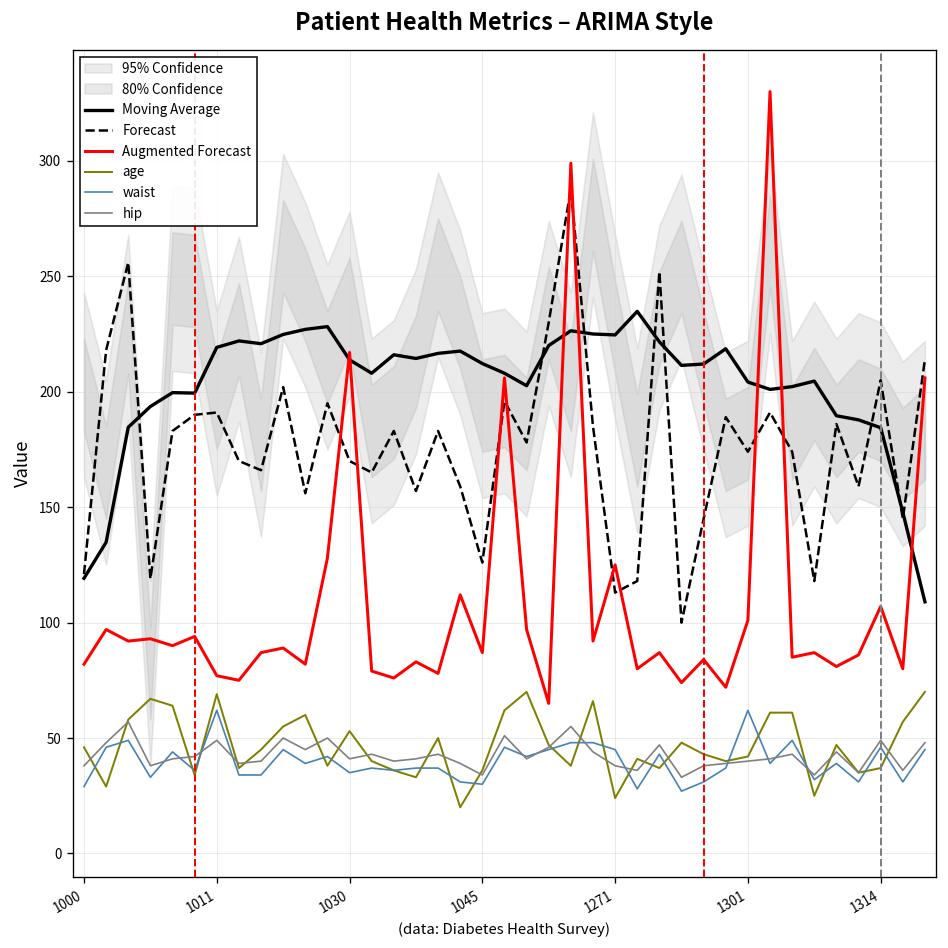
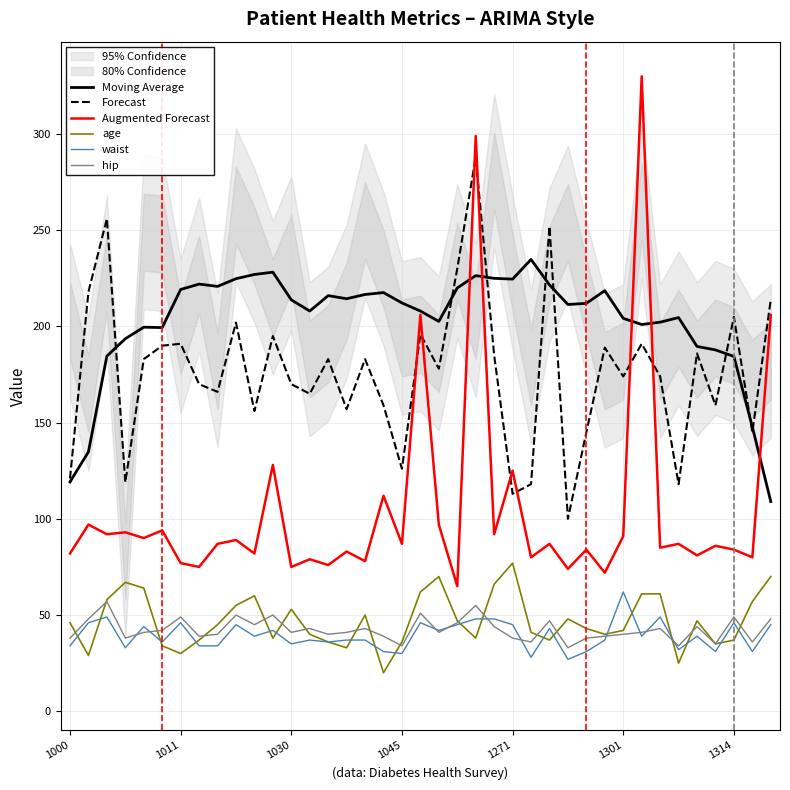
  {
    "Augmented Forecast": {
      "1000": 82,
      "1011": 77,
-     "1030": 217,
+     "1030": 75,
      "1045": 87,
      "1271": 125,
-     "1301": 101,
-     "1314": 107
+     "1301": 91,
+     "1314": 84
    },
    "age": {
      "1000": 46,
-     "1011": 69,
+     "1011": 30,
      "1030": 53,
      "1045": 36,
-     "1271": 24,
+     "1271": 77,
      "1301": 42,
      "1314": 37
    },
    "waist": {
-     "1000": 29,
-     "1011": 62,
+     "1000": 34,
+     "1011": 46,
      "1030": 35,
      "1045": 30,
      "1271": 45,
      "1301": 62,
      "1314": 46
    }
  }
